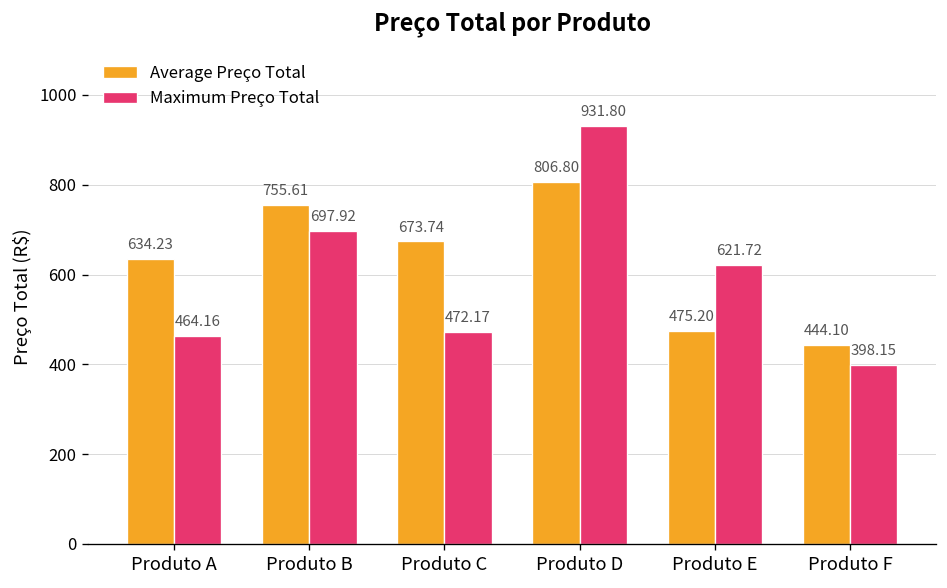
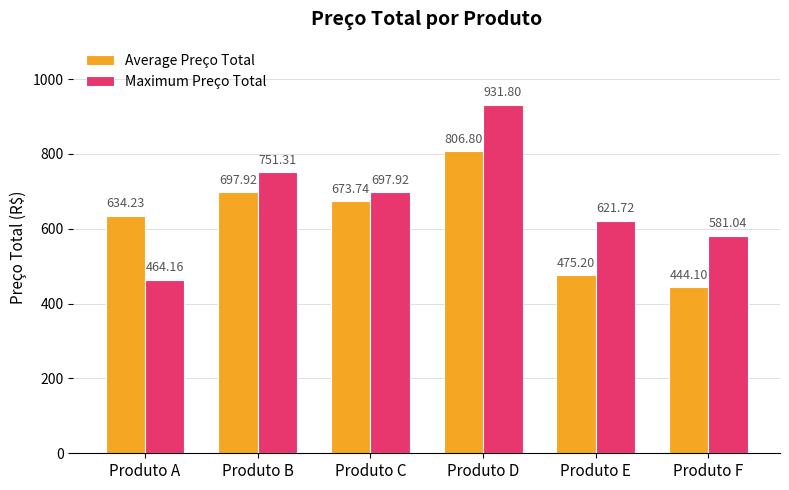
  {
    "Average Preço Total": {
      "Produto A": 634.23,
-     "Produto B": 755.61,
+     "Produto B": 697.92,
      "Produto C": 673.74,
      "Produto D": 806.80,
      "Produto E": 475.20,
      "Produto F": 444.10
    },
    "Maximum Preço Total": {
      "Produto A": 464.16,
-     "Produto B": 697.92,
-     "Produto C": 472.17,
+     "Produto B": 751.31,
+     "Produto C": 697.92,
      "Produto D": 931.80,
      "Produto E": 621.72,
-     "Produto F": 398.15
+     "Produto F": 581.04
    }
  }
